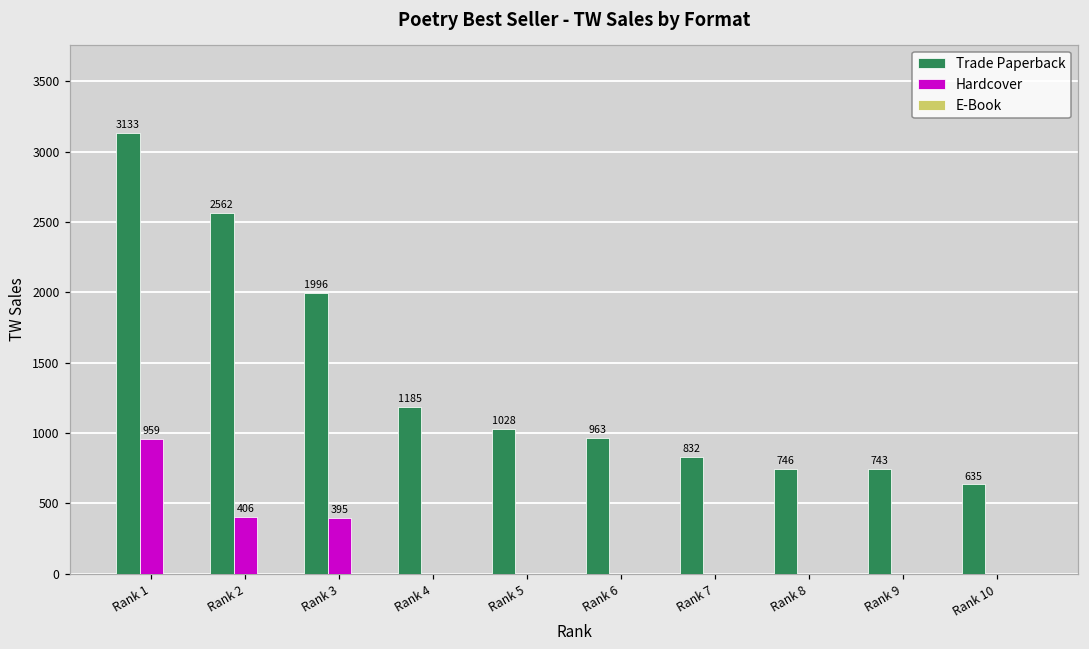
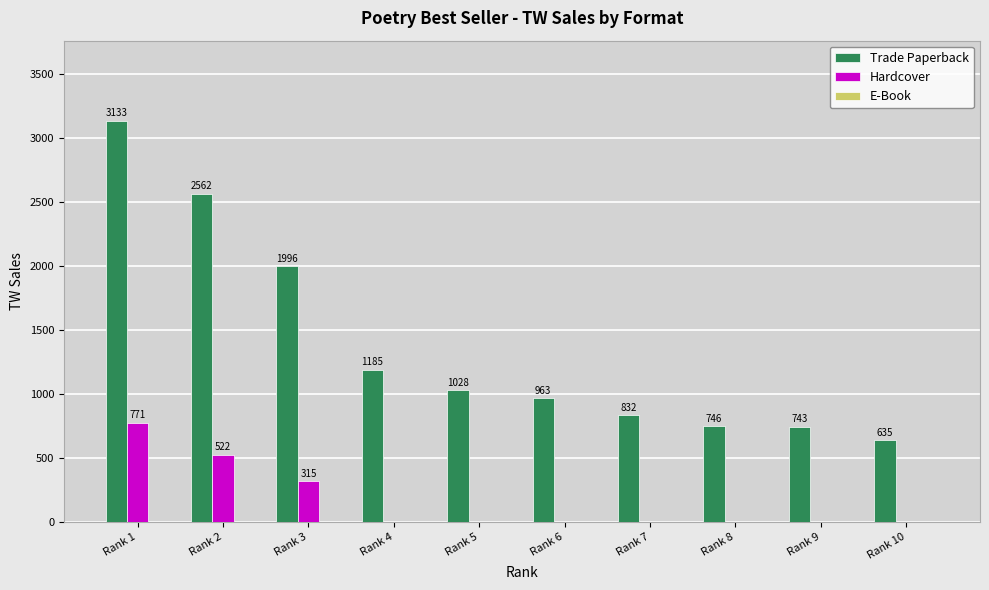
  {
    "Trade Paperback": {
      "Rank 1": 3133,
      "Rank 2": 2562,
      "Rank 3": 1996,
      "Rank 4": 1185,
      "Rank 5": 1028,
      "Rank 6": 963,
      "Rank 7": 832,
      "Rank 8": 746,
      "Rank 9": 743,
      "Rank 10": 635
    },
    "Hardcover": {
-     "Rank 1": 959,
-     "Rank 2": 406,
-     "Rank 3": 395
+     "Rank 1": 771,
+     "Rank 2": 522,
+     "Rank 3": 315
    },
    "E-Book": {
      "Rank 1": 0,
      "Rank 2": 0,
      "Rank 3": 0,
      "Rank 4": 0,
      "Rank 5": 0,
      "Rank 6": 0,
      "Rank 7": 0,
      "Rank 8": 0,
      "Rank 9": 0,
      "Rank 10": 0
    }
  }
